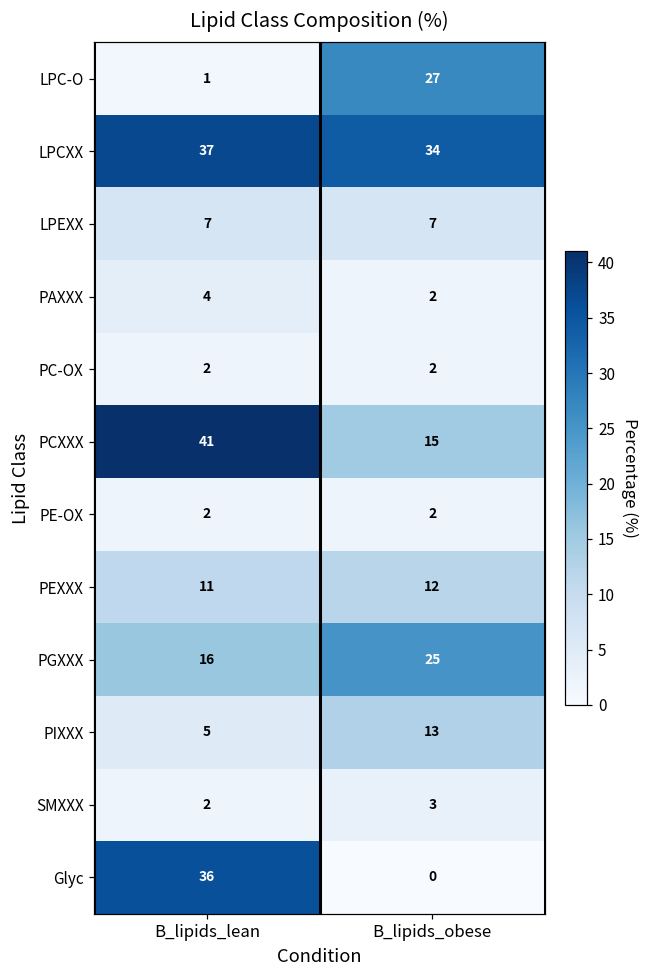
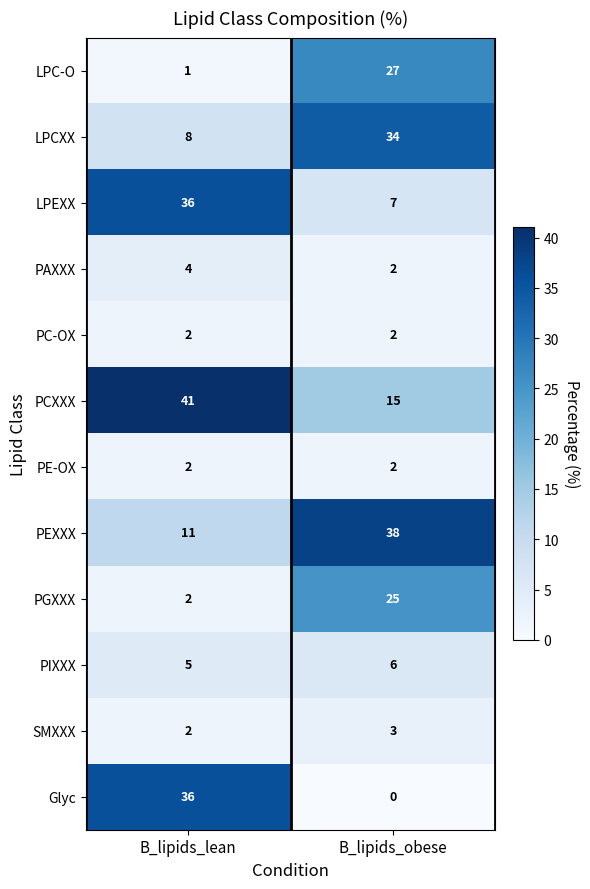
  {
    "LPC-O": {
      "B_lipids_lean": 1,
      "B_lipids_obese": 27
    },
    "LPCXX": {
-     "B_lipids_lean": 37,
+     "B_lipids_lean": 8,
      "B_lipids_obese": 34
    },
    "LPEXX": {
-     "B_lipids_lean": 7,
+     "B_lipids_lean": 36,
      "B_lipids_obese": 7
    },
    "PAXXX": {
      "B_lipids_lean": 4,
      "B_lipids_obese": 2
    },
    "PC-OX": {
      "B_lipids_lean": 2,
      "B_lipids_obese": 2
    },
    "PCXXX": {
      "B_lipids_lean": 41,
      "B_lipids_obese": 15
    },
    "PE-OX": {
      "B_lipids_lean": 2,
      "B_lipids_obese": 2
    },
    "PEXXX": {
      "B_lipids_lean": 11,
-     "B_lipids_obese": 12
+     "B_lipids_obese": 38
    },
    "PGXXX": {
-     "B_lipids_lean": 16,
+     "B_lipids_lean": 2,
      "B_lipids_obese": 25
    },
    "PIXXX": {
      "B_lipids_lean": 5,
-     "B_lipids_obese": 13
+     "B_lipids_obese": 6
    },
    "SMXXX": {
      "B_lipids_lean": 2,
      "B_lipids_obese": 3
    },
    "Glyc": {
      "B_lipids_lean": 36,
      "B_lipids_obese": 0
    }
  }
